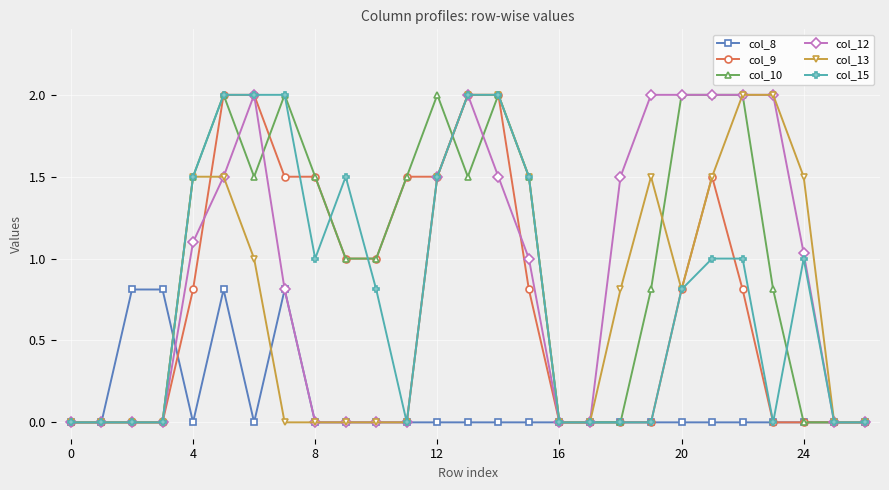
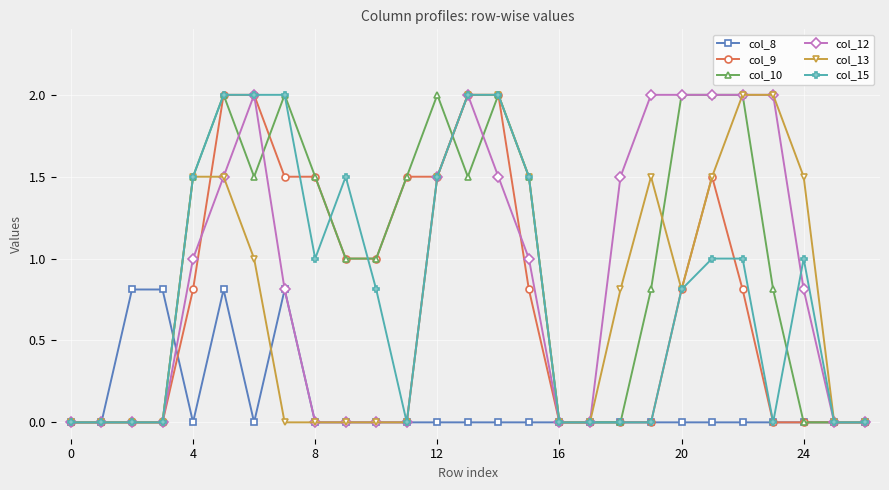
  {
    "col_10": {
      "12": 2.00
    },
    "col_12": {
-     "4": 1.1,
-     "24": 1.03
+     "4": 1.0,
+     "24": 0.81
    }
  }
